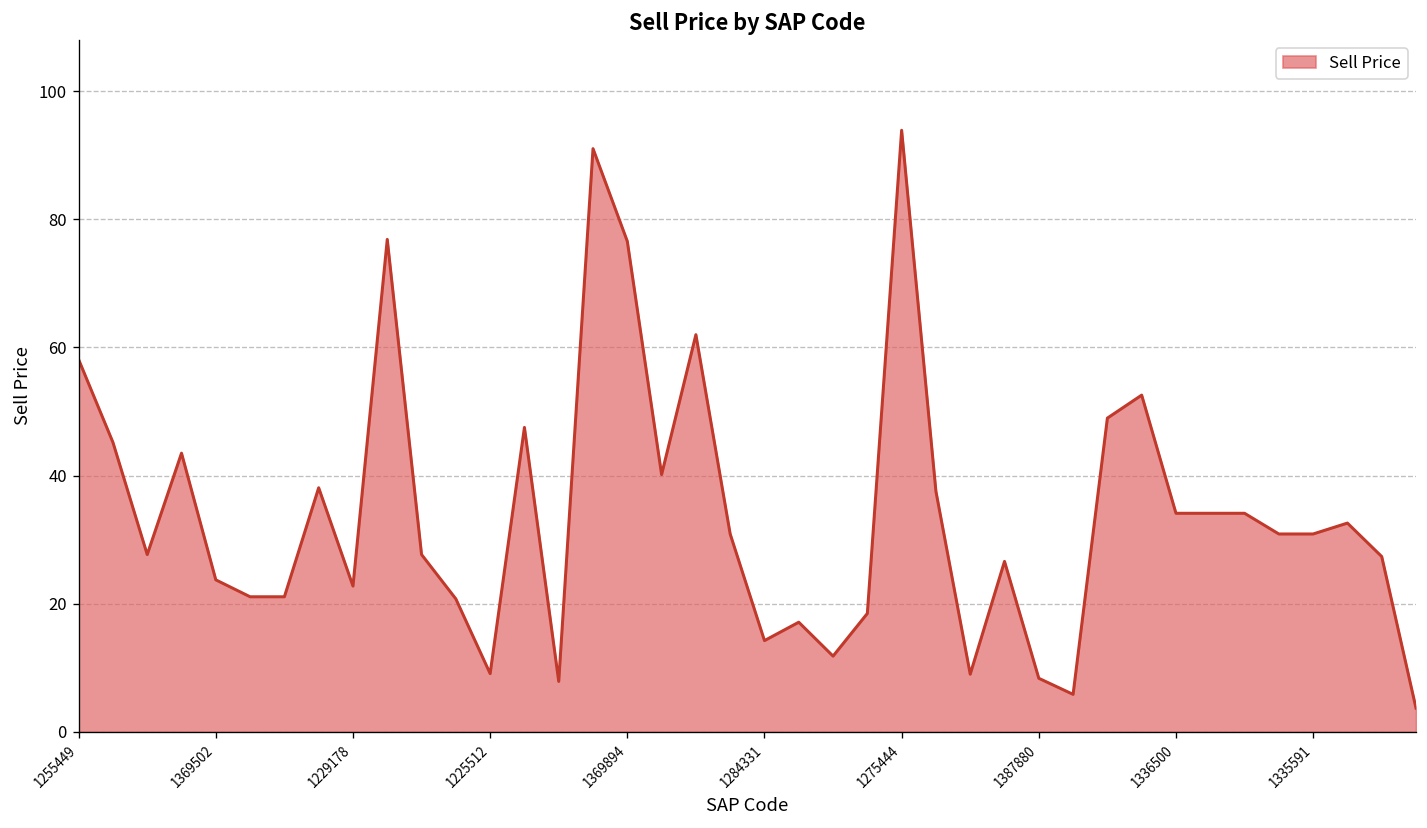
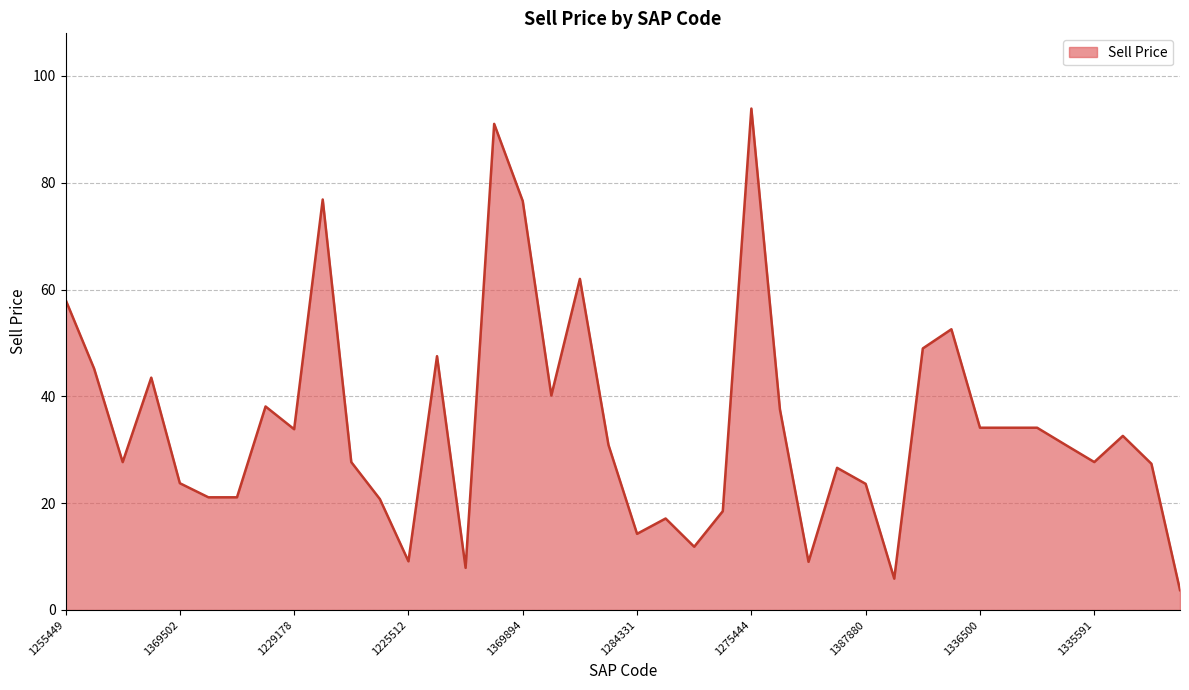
  {
    "1255449": 58,
    "1369502": 24,
-   "1229178": 23,
+   "1229178": 34,
    "1225512": 9,
    "1369894": 77,
    "1284331": 14,
    "1275444": 94,
-   "1387880": 8,
+   "1387880": 24,
    "1336500": 34,
-   "1335591": 31
+   "1335591": 28
  }
